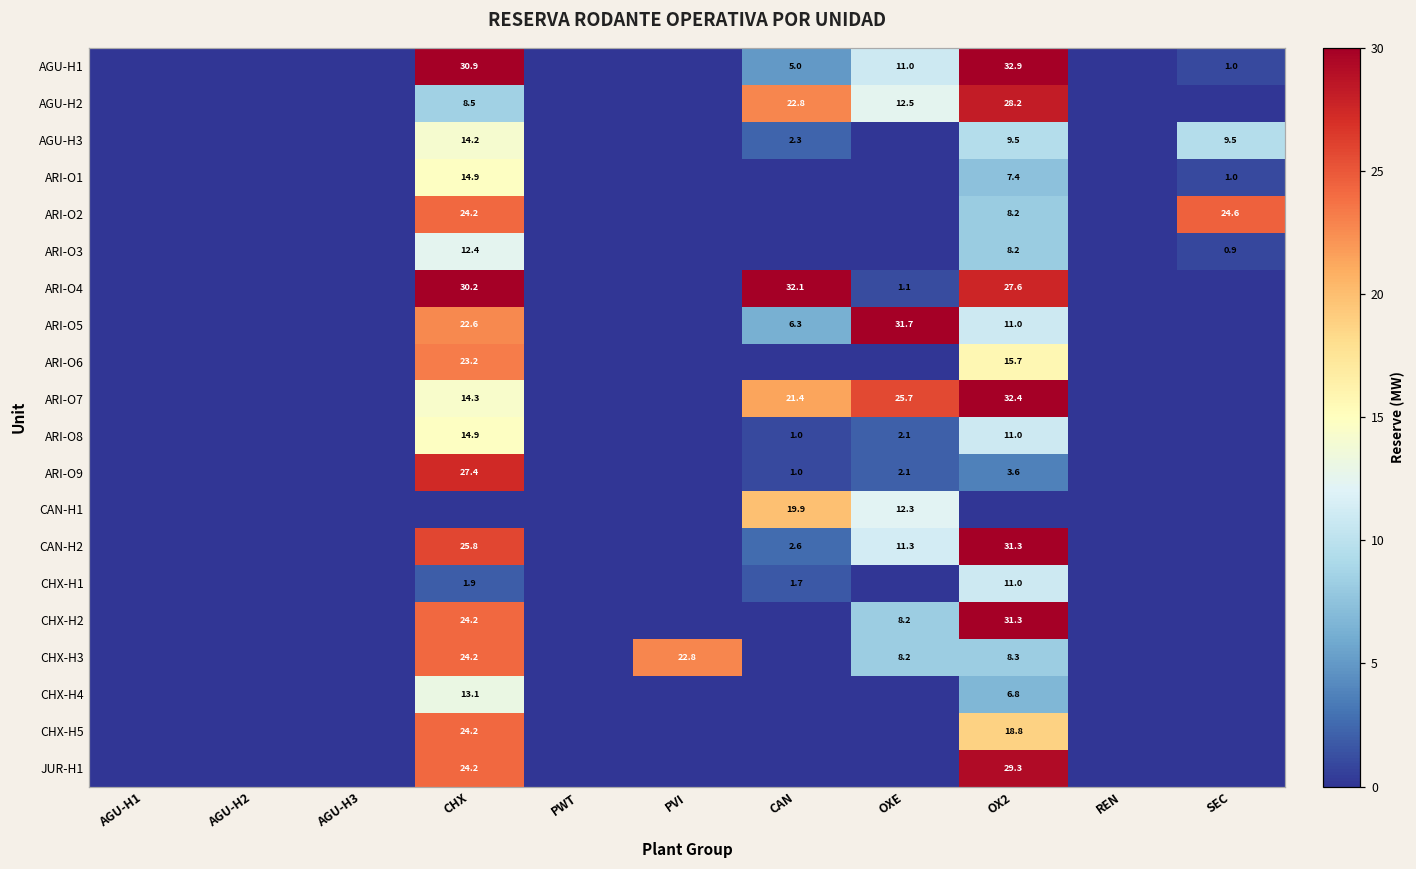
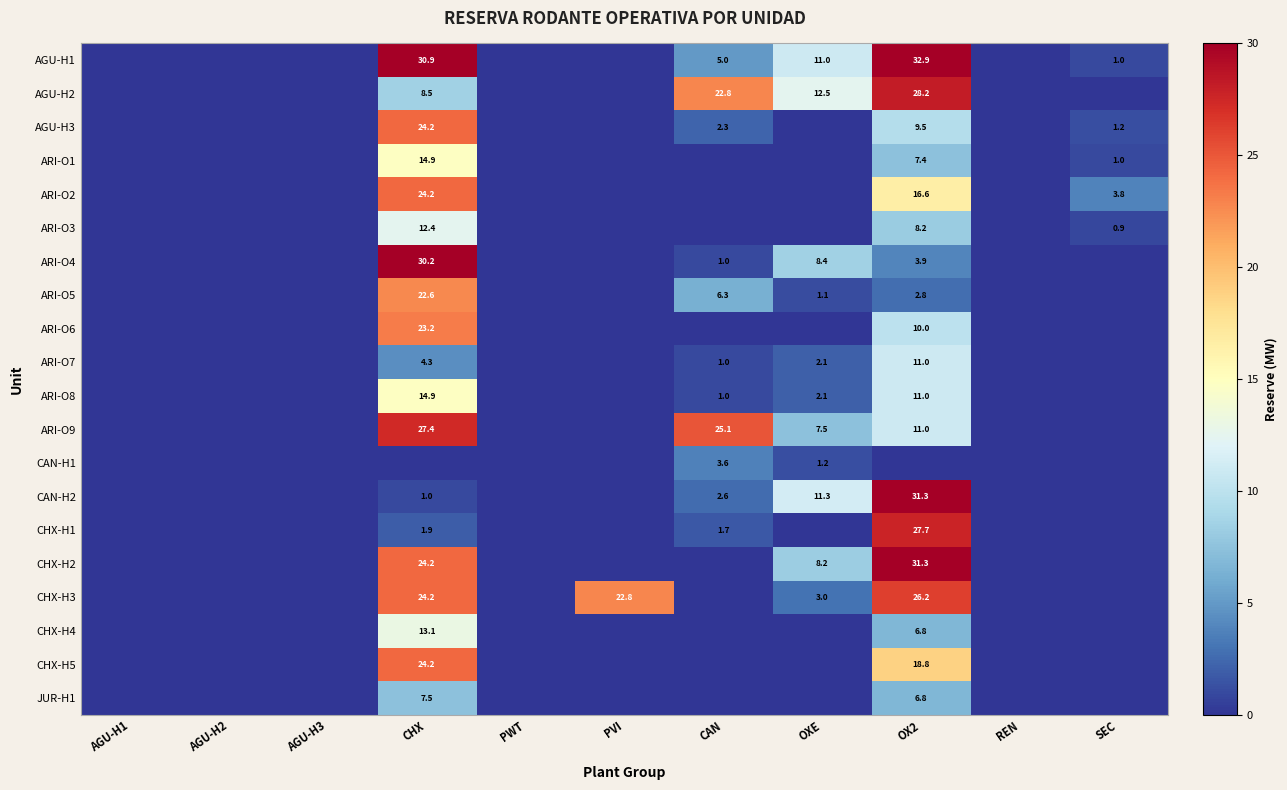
  {
    "AGU-H1": {
      "CHX": 30.9,
      "CAN": 5.0,
      "OXE": 11.0,
      "OX2": 32.9,
      "SEC": 1.0
    },
    "AGU-H2": {
      "CHX": 8.5,
      "CAN": 22.8,
      "OXE": 12.5,
      "OX2": 28.2
    },
    "AGU-H3": {
-     "CHX": 14.2,
+     "CHX": 24.2,
      "CAN": 2.3,
      "OX2": 9.5,
-     "SEC": 9.5
+     "SEC": 1.2
    },
    "ARI-O1": {
      "CHX": 14.9,
      "OX2": 7.4,
      "SEC": 1.0
    },
    "ARI-O2": {
      "CHX": 24.2,
-     "OX2": 8.2,
-     "SEC": 24.6
+     "OX2": 16.6,
+     "SEC": 3.8
    },
    "ARI-O3": {
      "CHX": 12.4,
      "OX2": 8.2,
      "SEC": 0.9
    },
    "ARI-O4": {
      "CHX": 30.2,
-     "CAN": 32.1,
-     "OXE": 1.1,
-     "OX2": 27.6
+     "CAN": 1.0,
+     "OXE": 8.4,
+     "OX2": 3.9
    },
    "ARI-O5": {
      "CHX": 22.6,
      "CAN": 6.3,
-     "OXE": 31.7,
-     "OX2": 11.0
+     "OXE": 1.1,
+     "OX2": 2.8
    },
    "ARI-O6": {
      "CHX": 23.2,
-     "OX2": 15.7
+     "OX2": 10.0
    },
    "ARI-O7": {
-     "CHX": 14.3,
-     "CAN": 21.4,
-     "OXE": 25.7,
-     "OX2": 32.4
+     "CHX": 4.3,
+     "CAN": 1.0,
+     "OXE": 2.1,
+     "OX2": 11.0
    },
    "ARI-O8": {
      "CHX": 14.9,
      "CAN": 1.0,
      "OXE": 2.1,
      "OX2": 11.0
    },
    "ARI-O9": {
      "CHX": 27.4,
-     "CAN": 1.0,
-     "OXE": 2.1,
-     "OX2": 3.6
+     "CAN": 25.1,
+     "OXE": 7.5,
+     "OX2": 11.0
    },
    "CAN-H1": {
-     "CAN": 19.9,
-     "OXE": 12.3
+     "CAN": 3.6,
+     "OXE": 1.2
    },
    "CAN-H2": {
-     "CHX": 25.8,
+     "CHX": 1.0,
      "CAN": 2.6,
      "OXE": 11.3,
      "OX2": 31.3
    },
    "CHX-H1": {
      "CHX": 1.9,
      "CAN": 1.7,
-     "OX2": 11.0
+     "OX2": 27.7
    },
    "CHX-H2": {
      "CHX": 24.2,
      "OXE": 8.2,
      "OX2": 31.3
    },
    "CHX-H3": {
      "CHX": 24.2,
      "PVI": 22.8,
-     "OXE": 8.2,
-     "OX2": 8.3
+     "OXE": 3.0,
+     "OX2": 26.2
    },
    "CHX-H4": {
      "CHX": 13.1,
      "OX2": 6.8
    },
    "CHX-H5": {
      "CHX": 24.2,
      "OX2": 18.8
    },
    "JUR-H1": {
-     "CHX": 24.2,
-     "OX2": 29.3
+     "CHX": 7.5,
+     "OX2": 6.8
    }
  }
